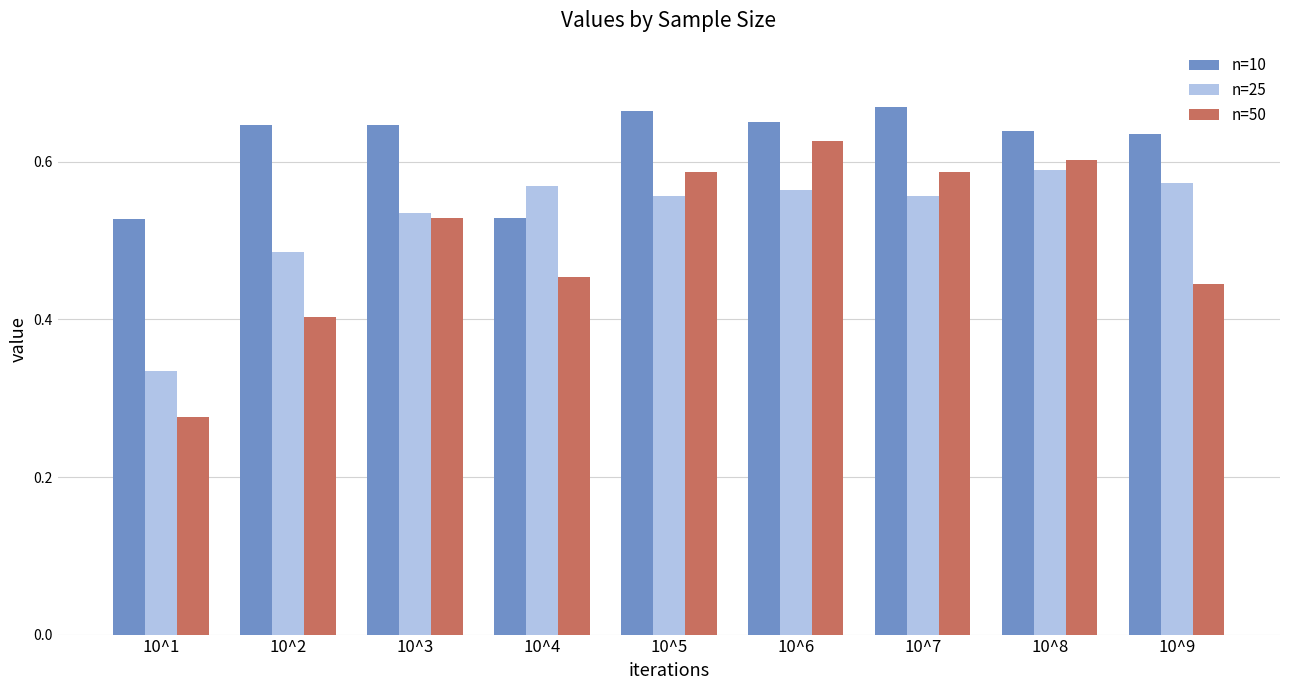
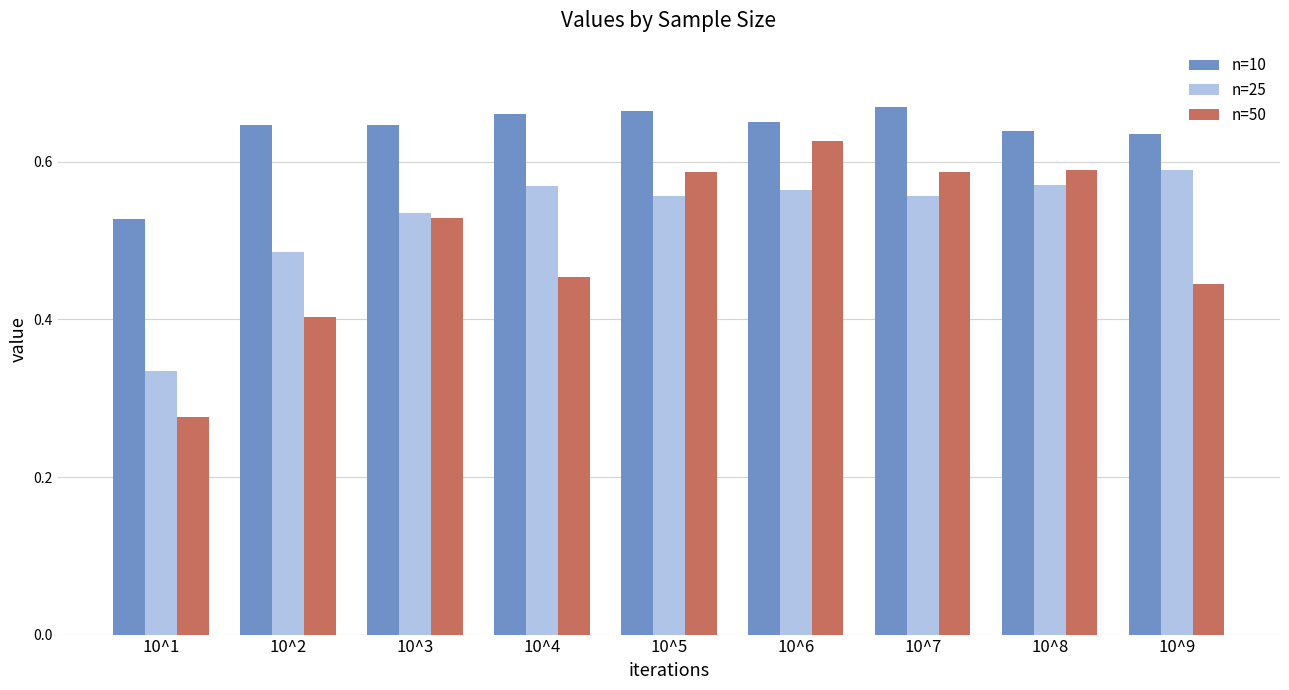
  {
    "n=10": {
      "10^1": 0.53,
      "10^2": 0.65,
      "10^3": 0.65,
-     "10^4": 0.53,
+     "10^4": 0.66,
      "10^5": 0.67,
      "10^6": 0.65,
      "10^7": 0.67,
      "10^8": 0.64,
      "10^9": 0.64
    },
    "n=25": {
      "10^1": 0.33,
      "10^2": 0.49,
      "10^3": 0.54,
      "10^4": 0.57,
      "10^5": 0.56,
      "10^6": 0.56,
      "10^7": 0.56,
-     "10^8": 0.59,
-     "10^9": 0.57
+     "10^8": 0.57,
+     "10^9": 0.59
    },
    "n=50": {
      "10^1": 0.28,
      "10^2": 0.40,
      "10^3": 0.53,
      "10^4": 0.45,
      "10^5": 0.59,
      "10^6": 0.63,
      "10^7": 0.59,
-     "10^8": 0.60,
+     "10^8": 0.59,
      "10^9": 0.45
    }
  }
